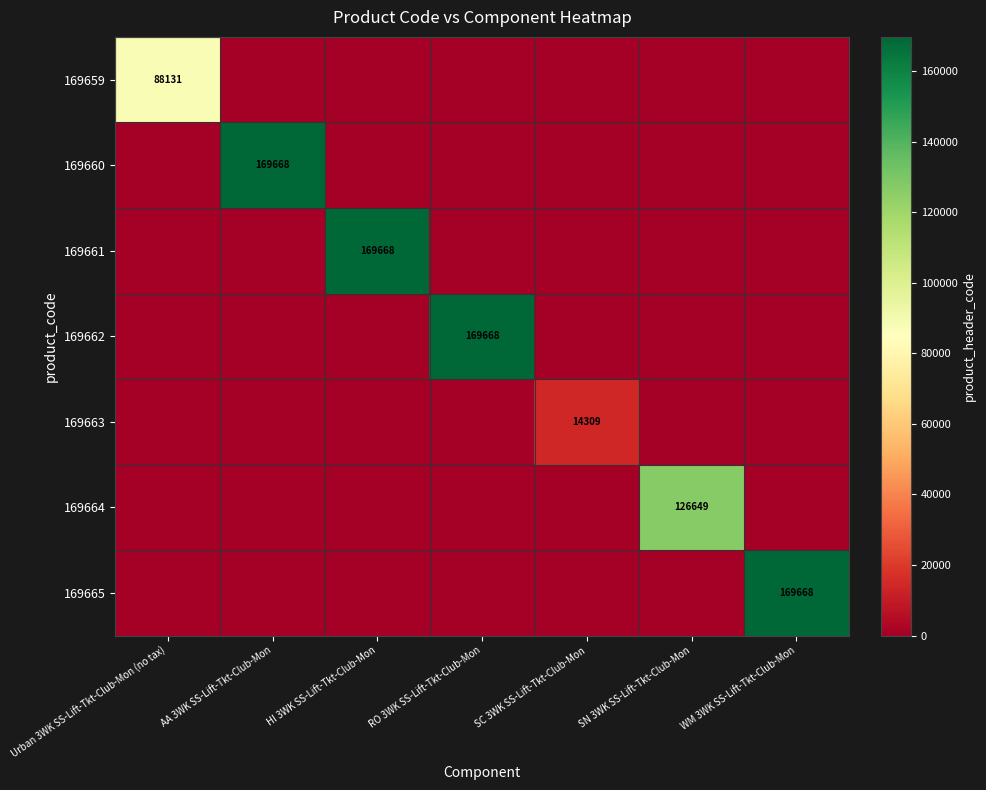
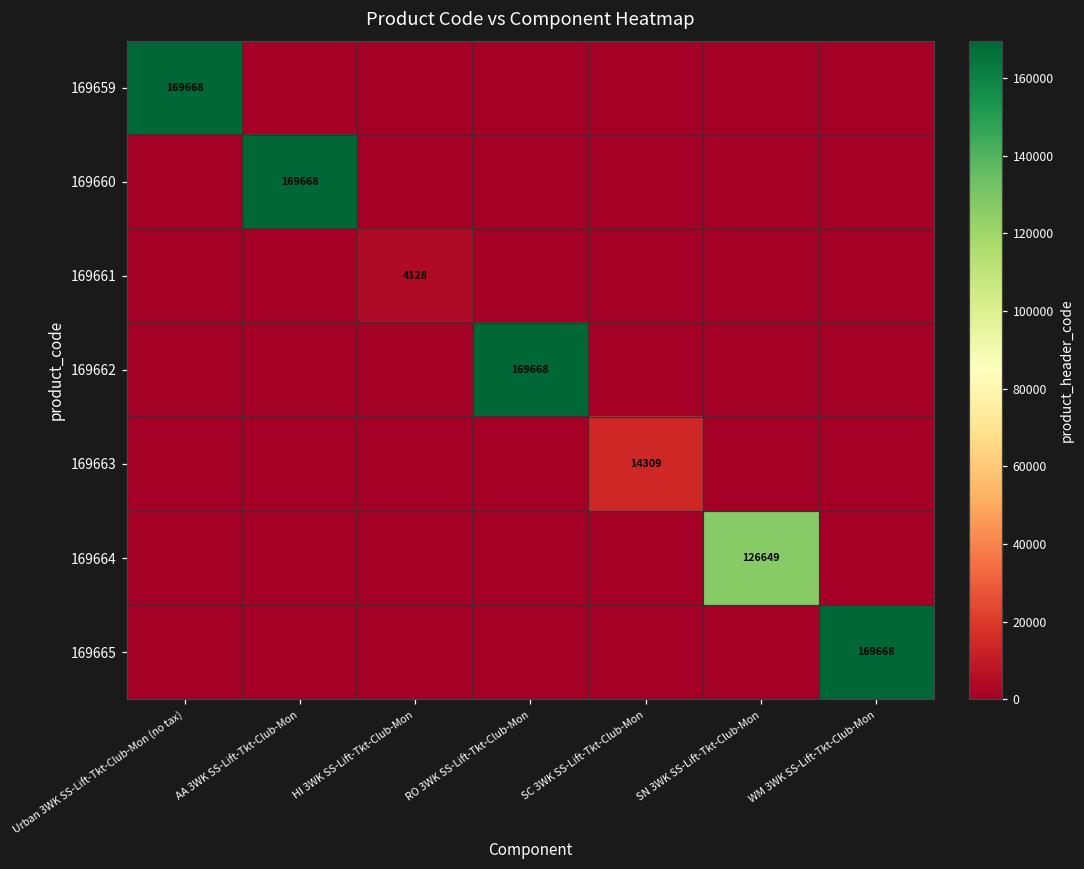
  {
    "169659": {
-     "Urban 3WK SS-Lift-Tkt-Club-Mon (no tax)": 88131
+     "Urban 3WK SS-Lift-Tkt-Club-Mon (no tax)": 169668
    },
    "169660": {
      "AA 3WK SS-Lift-Tkt-Club-Mon": 169668
    },
    "169661": {
-     "HI 3WK SS-Lift-Tkt-Club-Mon": 169668
+     "HI 3WK SS-Lift-Tkt-Club-Mon": 4128
    },
    "169662": {
      "RO 3WK SS-Lift-Tkt-Club-Mon": 169668
    },
    "169663": {
      "SC 3WK SS-Lift-Tkt-Club-Mon": 14309
    },
    "169664": {
      "SN 3WK SS-Lift-Tkt-Club-Mon": 126649
    },
    "169665": {
      "WM 3WK SS-Lift-Tkt-Club-Mon": 169668
    }
  }
